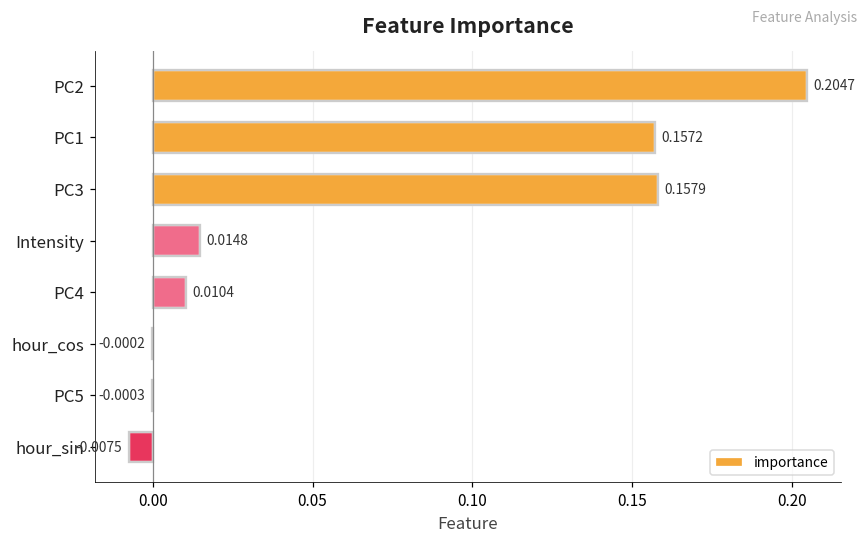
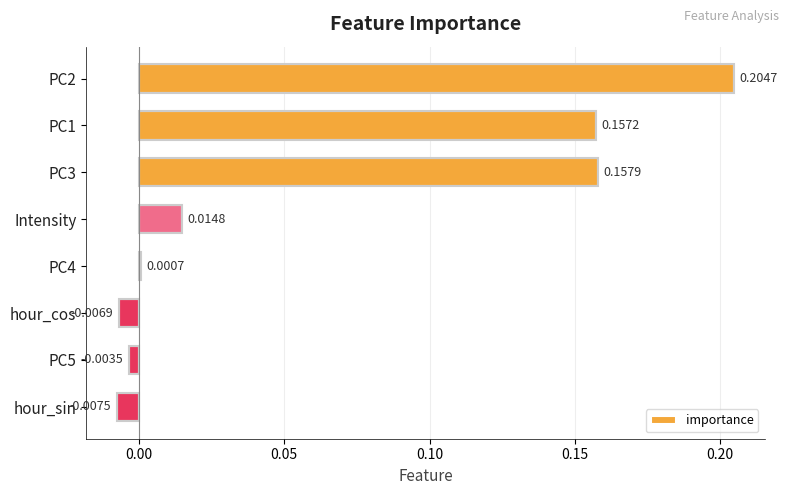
  {
    "PC2": 0.2047,
    "PC1": 0.1572,
    "PC3": 0.1579,
    "Intensity": 0.0148,
-   "PC4": 0.0104,
-   "hour_cos": -0.0002,
-   "PC5": -0.0003,
+   "PC4": 0.0007,
+   "hour_cos": -0.0069,
+   "PC5": -0.0035,
    "hour_sin": -0.0075
  }
